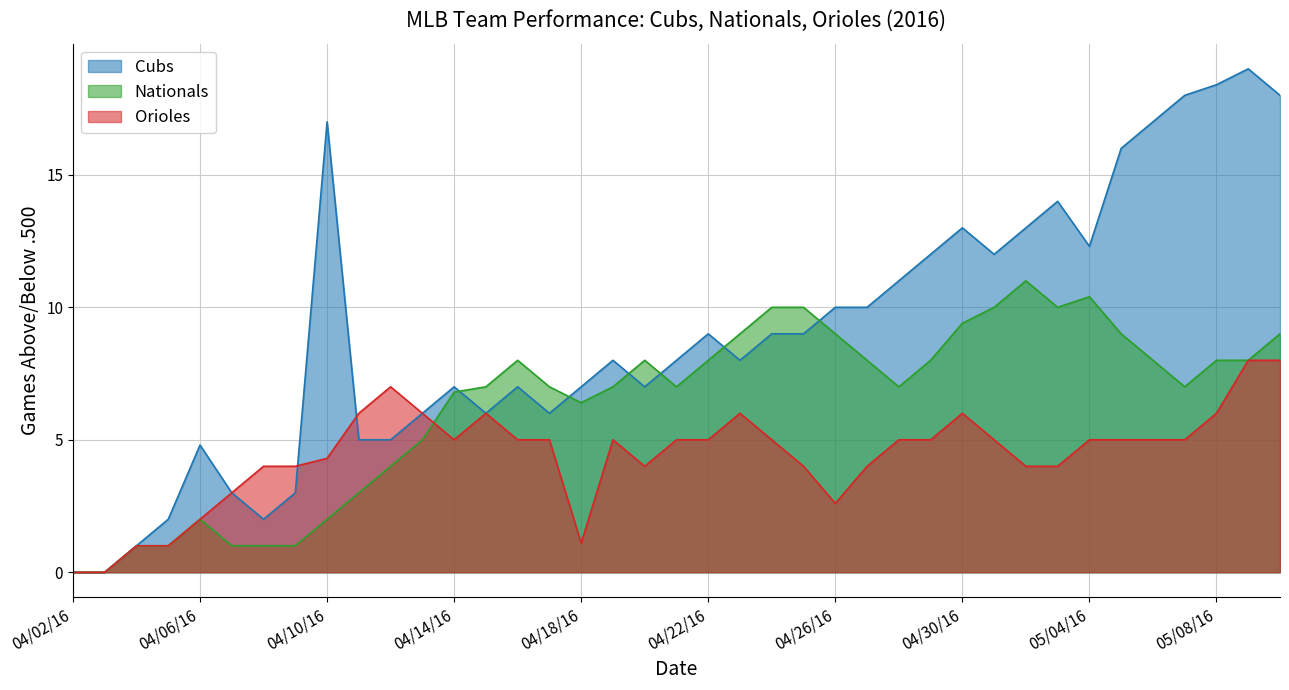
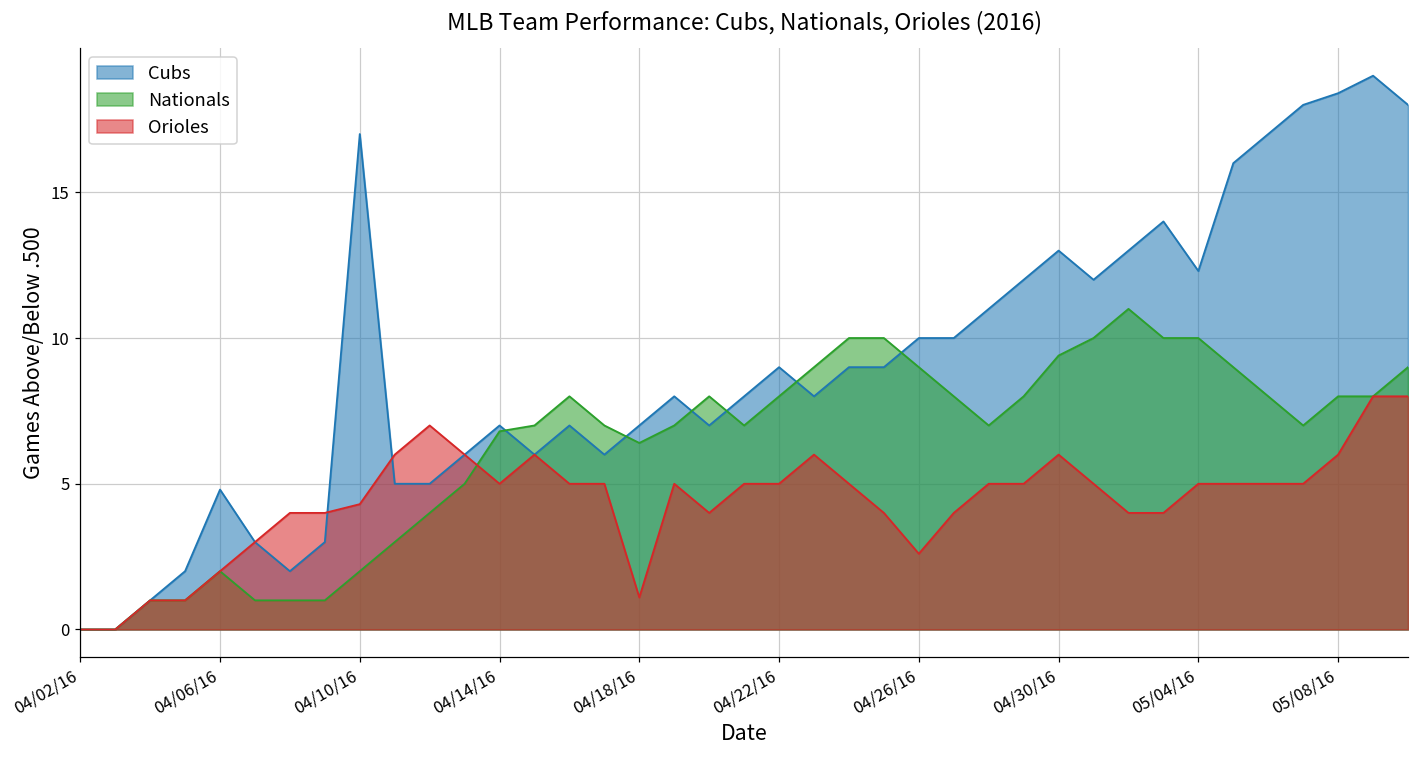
  {
    "Cubs": {
      "04/06/16": 4.8,
      "04/10/16": 17.0,
      "04/14/16": 7.0,
      "04/18/16": 7.0,
      "04/22/16": 9.0,
      "04/26/16": 10.0,
      "04/30/16": 13.0,
      "05/04/16": 12.3,
      "05/08/16": 18.4
    },
    "Nationals": {
      "04/10/16": 2.0,
      "04/14/16": 6.8,
      "04/18/16": 6.4,
      "04/22/16": 8.0,
      "04/26/16": 9.0,
      "04/30/16": 9.4,
-     "05/04/16": 10.4,
+     "05/04/16": 10.0,
      "05/08/16": 8.0
    },
    "Orioles": {
      "04/10/16": 4.3,
      "04/14/16": 5.0,
      "04/18/16": 1.1,
      "04/22/16": 5.0,
      "04/26/16": 2.6,
      "04/30/16": 6.0,
      "05/04/16": 5.0,
      "05/08/16": 6.0
    }
  }
